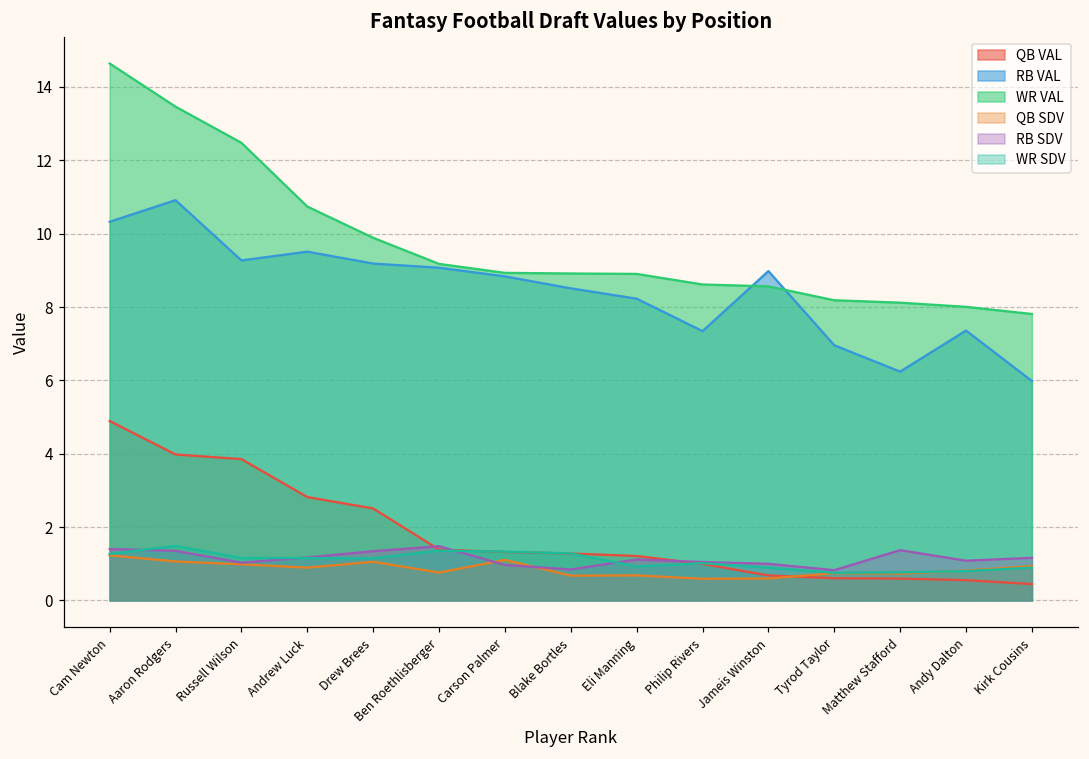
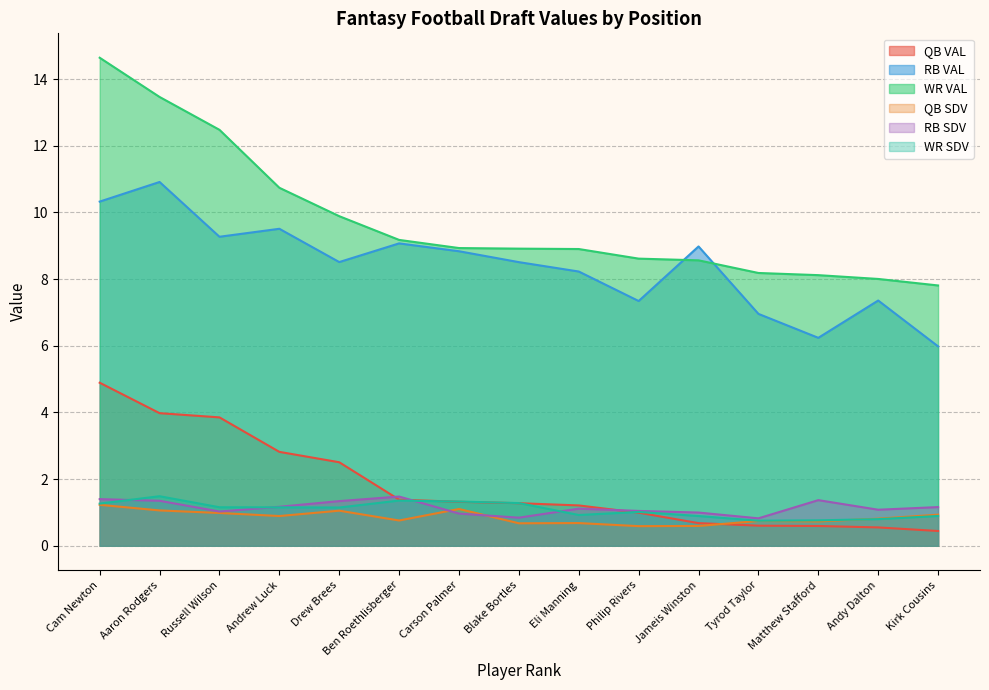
  {
    "RB VAL": {
      "Cam Newton": 10.3,
      "Aaron Rodgers": 10.9,
      "Russell Wilson": 9.3,
      "Andrew Luck": 9.5,
-     "Drew Brees": 9.2,
+     "Drew Brees": 8.5,
      "Ben Roethlisberger": 9.1,
      "Carson Palmer": 8.8,
      "Blake Bortles": 8.5,
      "Eli Manning": 8.2,
      "Philip Rivers": 7.3,
      "Jameis Winston": 9.0,
      "Tyrod Taylor": 7.0,
      "Matthew Stafford": 6.2,
      "Andy Dalton": 7.4,
      "Kirk Cousins": 6.0
    },
    "RB SDV": {
      "Cam Newton": 1.4,
      "Aaron Rodgers": 1.4,
      "Drew Brees": 1.3,
      "Ben Roethlisberger": 1.5,
      "Carson Palmer": 1.0,
      "Blake Bortles": 0.8,
      "Eli Manning": 1.1,
      "Jameis Winston": 1.0,
      "Matthew Stafford": 1.4,
      "Andy Dalton": 1.1,
      "Kirk Cousins": 1.2
    }
  }
